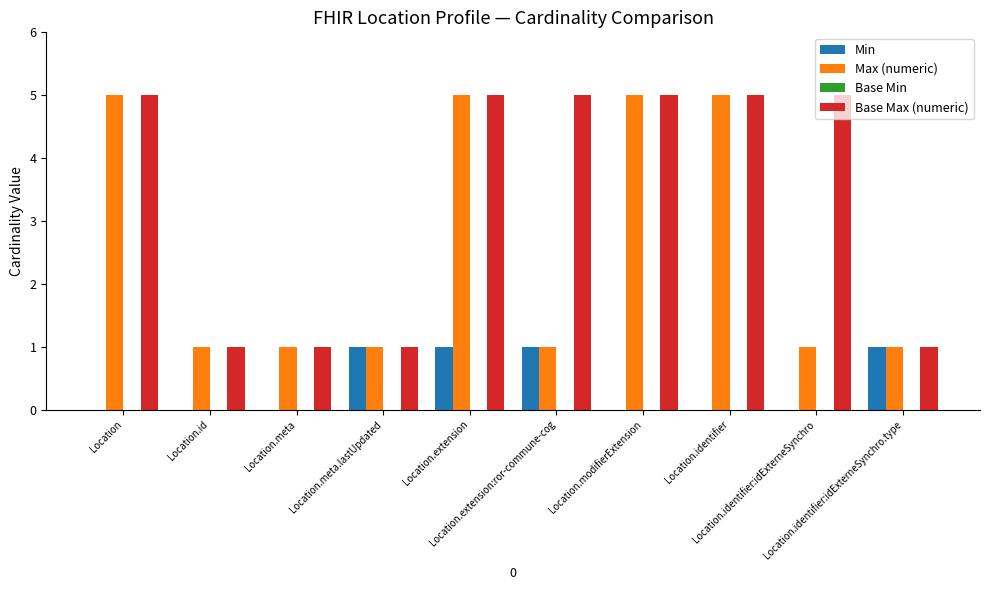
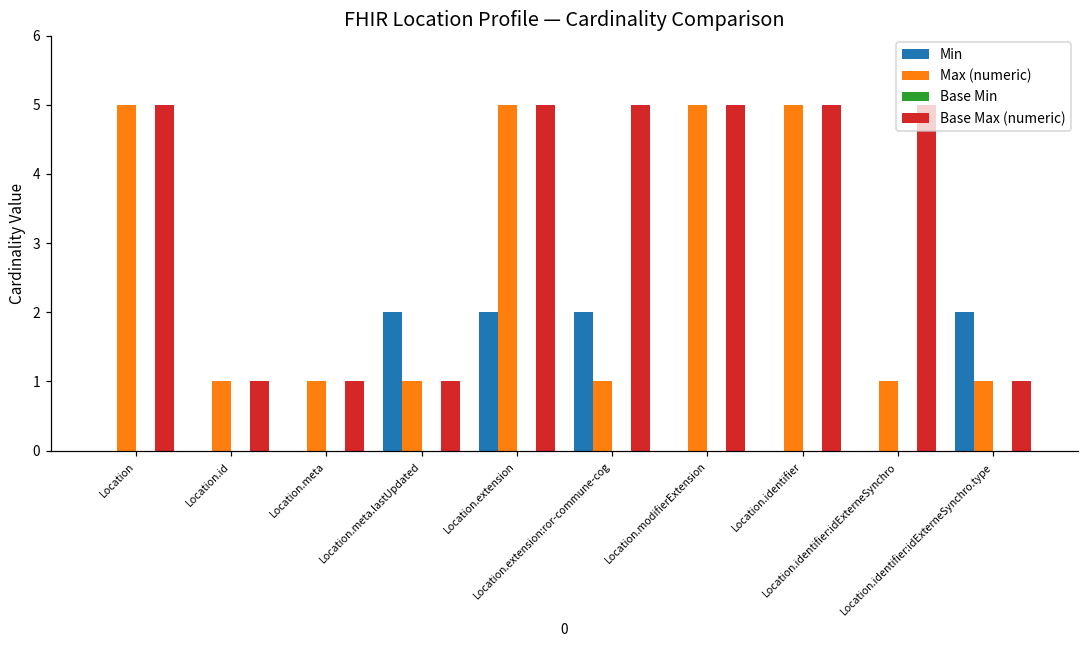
  {
    "Min": {
      "Location": 0,
      "Location.id": 0,
      "Location.meta": 0,
-     "Location.meta.lastUpdated": 1,
-     "Location.extension": 1,
-     "Location.extension:ror-commune-cog": 1,
+     "Location.meta.lastUpdated": 2,
+     "Location.extension": 2,
+     "Location.extension:ror-commune-cog": 2,
      "Location.modifierExtension": 0,
      "Location.identifier": 0,
      "Location.identifier:idExterneSynchro": 0,
-     "Location.identifier:idExterneSynchro.type": 1
+     "Location.identifier:idExterneSynchro.type": 2
    },
    "Max (numeric)": {
      "Location": 5,
      "Location.id": 1,
      "Location.meta": 1,
      "Location.meta.lastUpdated": 1,
      "Location.extension": 5,
      "Location.extension:ror-commune-cog": 1,
      "Location.modifierExtension": 5,
      "Location.identifier": 5,
      "Location.identifier:idExterneSynchro": 1,
      "Location.identifier:idExterneSynchro.type": 1
    },
    "Base Min": {
      "Location": 0,
      "Location.id": 0,
      "Location.meta": 0,
      "Location.meta.lastUpdated": 0,
      "Location.extension": 0,
      "Location.extension:ror-commune-cog": 0,
      "Location.modifierExtension": 0,
      "Location.identifier": 0,
      "Location.identifier:idExterneSynchro": 0,
      "Location.identifier:idExterneSynchro.type": 0
    },
    "Base Max (numeric)": {
      "Location": 5,
      "Location.id": 1,
      "Location.meta": 1,
      "Location.meta.lastUpdated": 1,
      "Location.extension": 5,
      "Location.extension:ror-commune-cog": 5,
      "Location.modifierExtension": 5,
      "Location.identifier": 5,
      "Location.identifier:idExterneSynchro.type": 1
    }
  }
